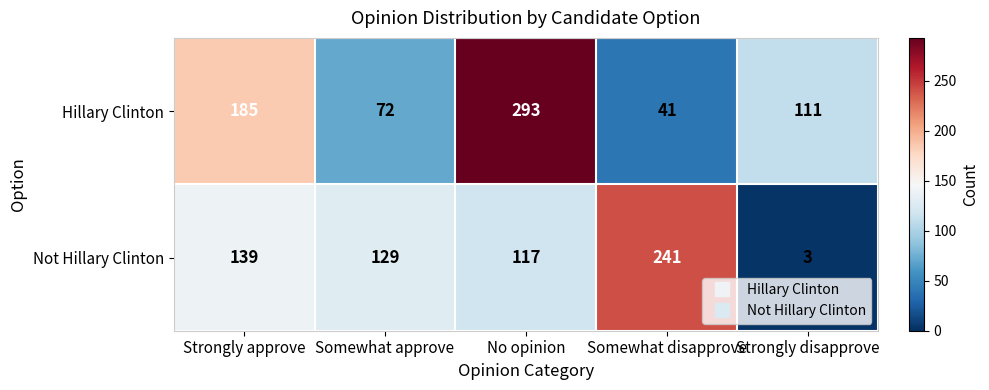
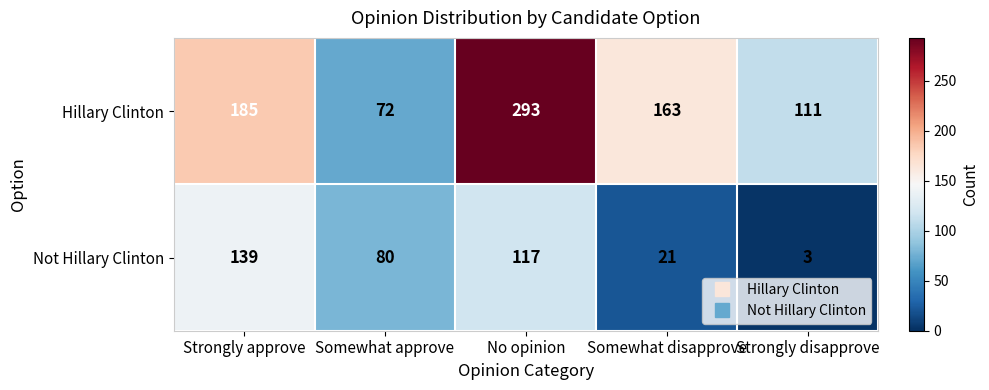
  {
    "Hillary Clinton": {
      "Strongly approve": 185,
      "Somewhat approve": 72,
      "No opinion": 293,
-     "Somewhat disapprove": 41,
+     "Somewhat disapprove": 163,
      "Strongly disapprove": 111
    },
    "Not Hillary Clinton": {
      "Strongly approve": 139,
-     "Somewhat approve": 129,
+     "Somewhat approve": 80,
      "No opinion": 117,
-     "Somewhat disapprove": 241,
+     "Somewhat disapprove": 21,
      "Strongly disapprove": 3
    }
  }
